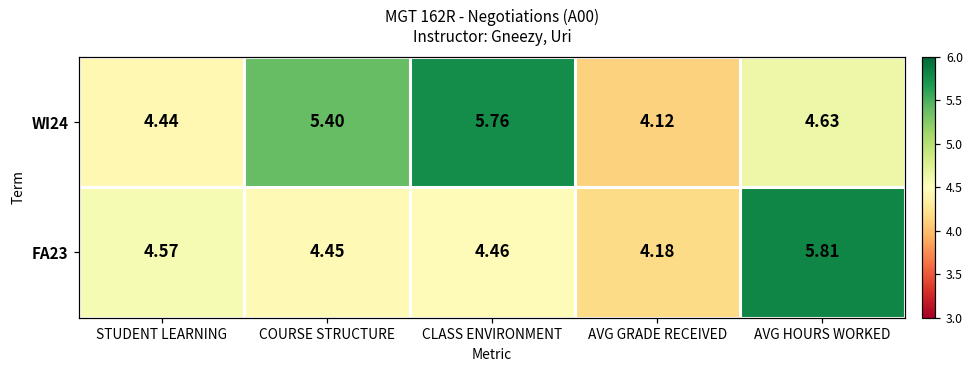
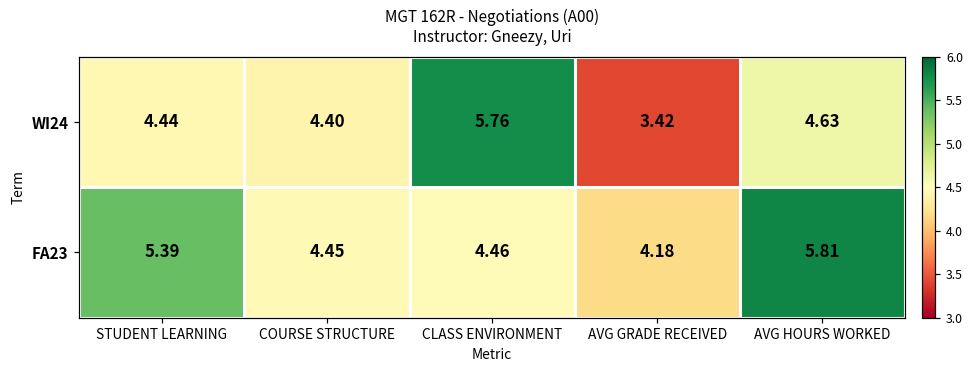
  {
    "WI24": {
      "STUDENT LEARNING": 4.44,
-     "COURSE STRUCTURE": 5.40,
+     "COURSE STRUCTURE": 4.40,
      "CLASS ENVIRONMENT": 5.76,
-     "AVG GRADE RECEIVED": 4.12,
+     "AVG GRADE RECEIVED": 3.42,
      "AVG HOURS WORKED": 4.63
    },
    "FA23": {
-     "STUDENT LEARNING": 4.57,
+     "STUDENT LEARNING": 5.39,
      "COURSE STRUCTURE": 4.45,
      "CLASS ENVIRONMENT": 4.46,
      "AVG GRADE RECEIVED": 4.18,
      "AVG HOURS WORKED": 5.81
    }
  }
